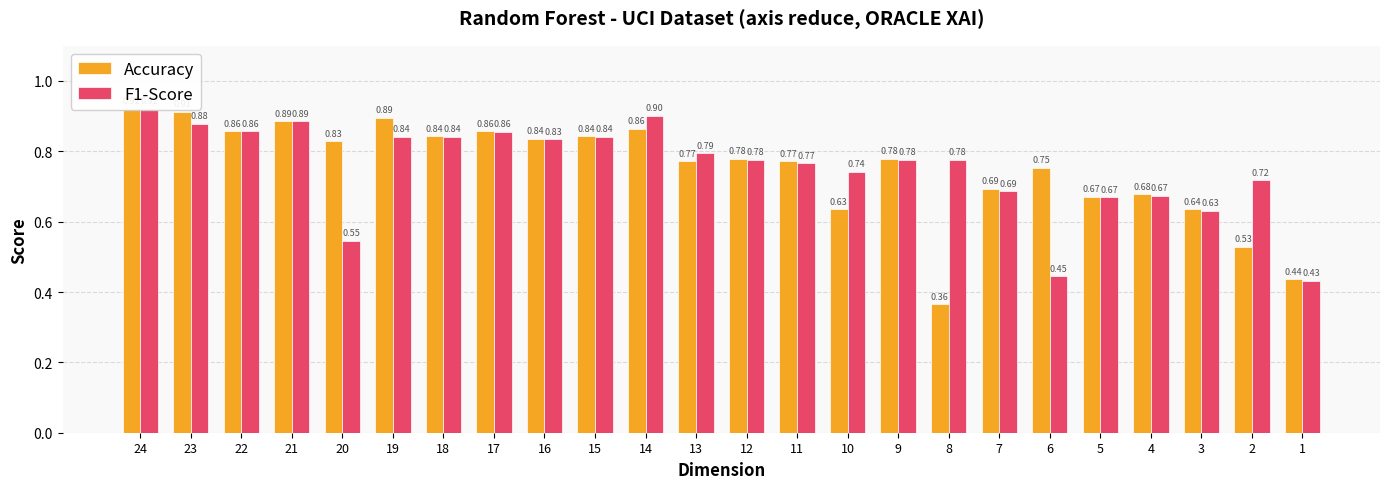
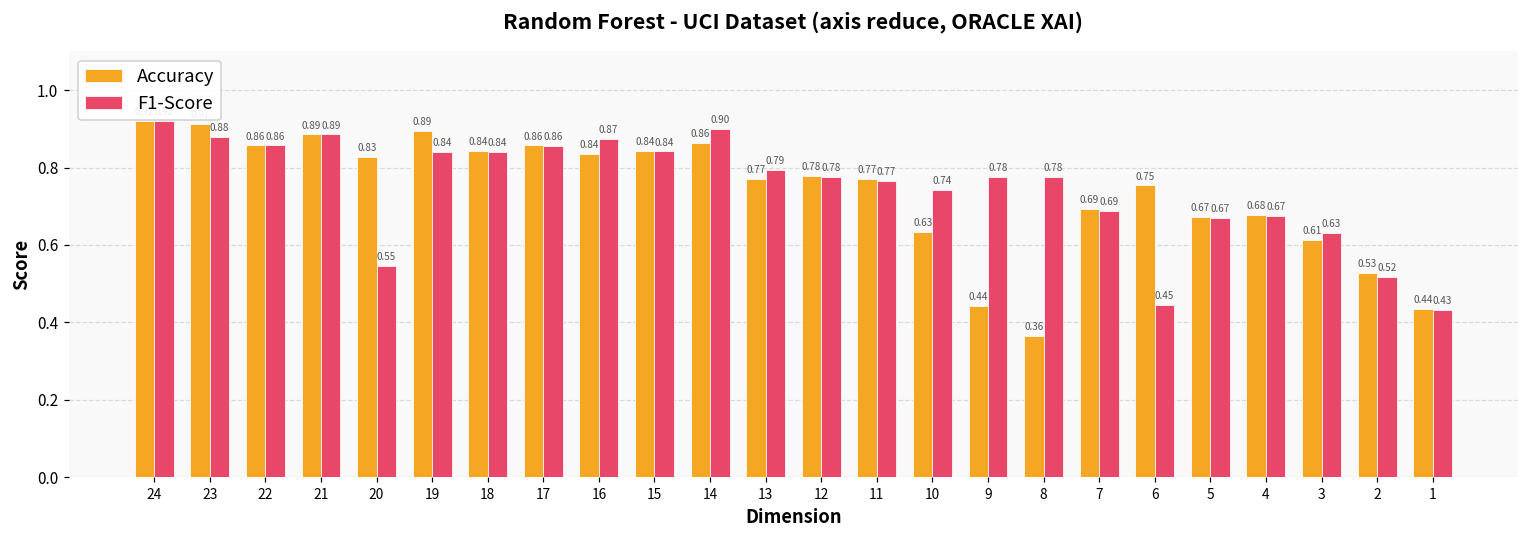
  {
    "Accuracy": {
      "22": 0.86,
      "21": 0.89,
      "20": 0.83,
      "19": 0.89,
      "18": 0.84,
      "17": 0.86,
      "16": 0.84,
      "15": 0.84,
      "14": 0.86,
      "13": 0.77,
      "12": 0.78,
      "11": 0.77,
      "10": 0.63,
-     "9": 0.78,
+     "9": 0.44,
      "8": 0.36,
      "7": 0.69,
      "6": 0.75,
      "5": 0.67,
      "4": 0.68,
-     "3": 0.64,
+     "3": 0.61,
      "2": 0.53,
      "1": 0.44
    },
    "F1-Score": {
      "23": 0.88,
      "22": 0.86,
      "21": 0.89,
      "20": 0.55,
      "19": 0.84,
      "18": 0.84,
      "17": 0.86,
-     "16": 0.83,
+     "16": 0.87,
      "15": 0.84,
      "14": 0.90,
      "13": 0.79,
      "12": 0.78,
      "11": 0.77,
      "10": 0.74,
      "9": 0.78,
      "8": 0.78,
      "7": 0.69,
      "6": 0.45,
      "5": 0.67,
      "4": 0.67,
      "3": 0.63,
-     "2": 0.72,
+     "2": 0.52,
      "1": 0.43
    }
  }
